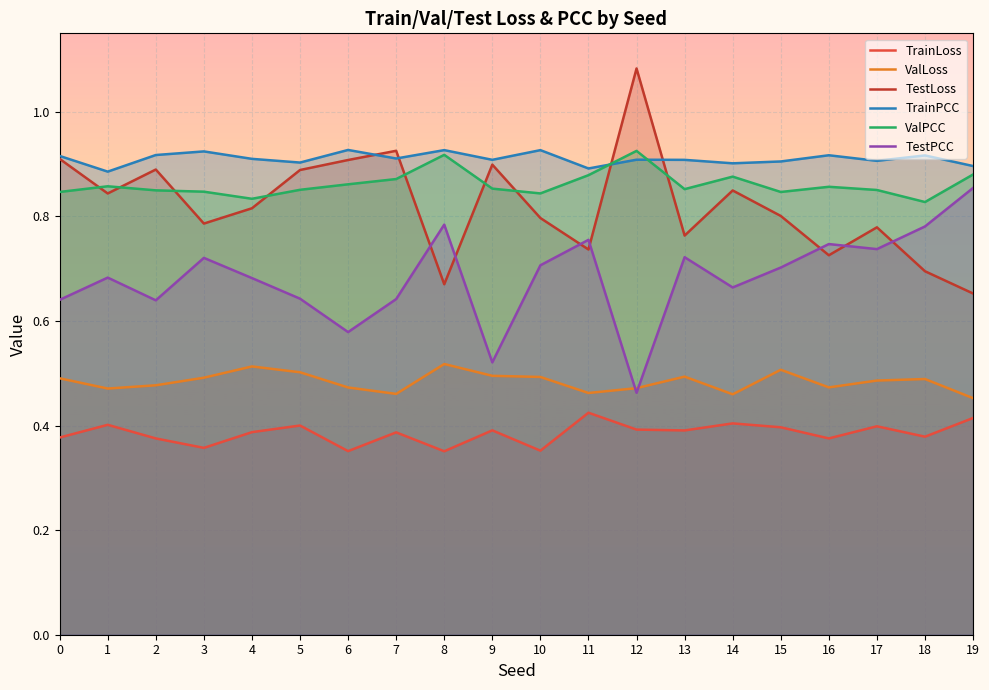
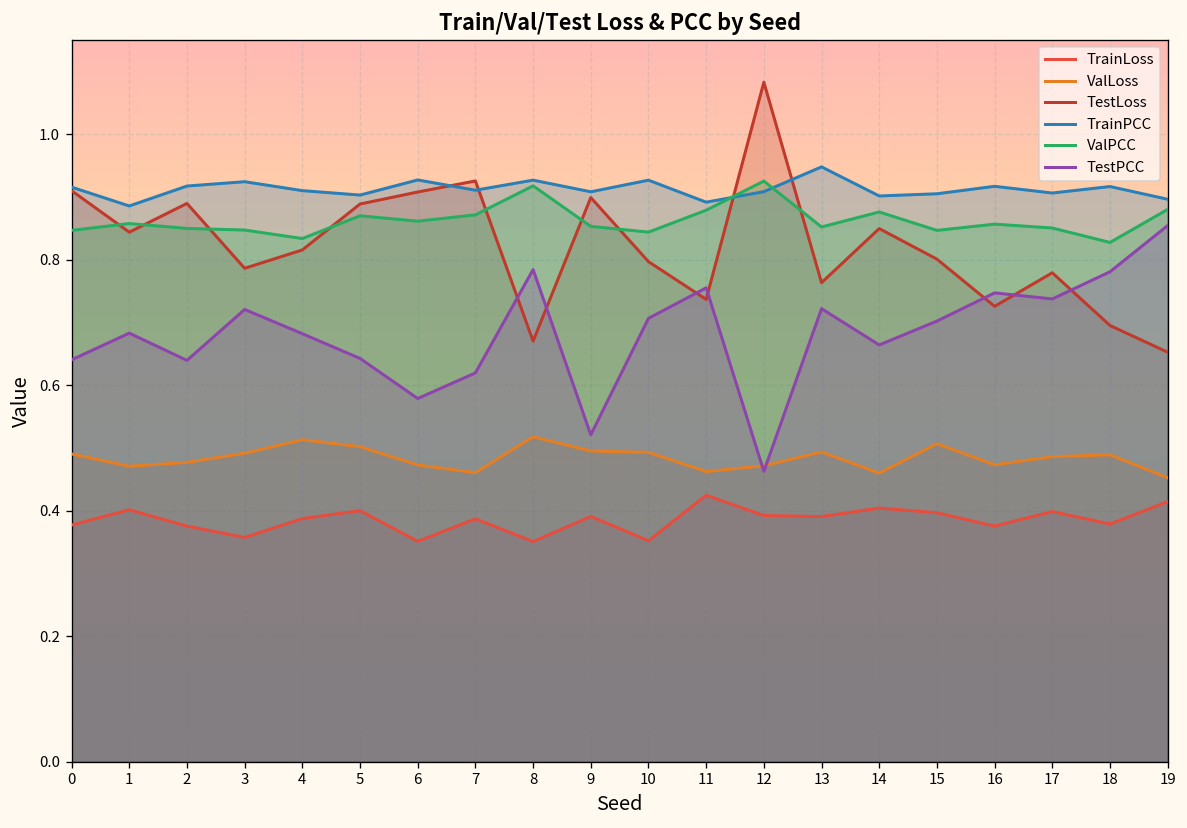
  {
    "TrainPCC": {
      "0": 0.92,
      "1": 0.89,
      "2": 0.92,
      "3": 0.92,
      "4": 0.91,
      "5": 0.90,
      "6": 0.93,
      "7": 0.91,
      "8": 0.93,
      "9": 0.91,
      "10": 0.93,
      "11": 0.89,
      "12": 0.91,
-     "13": 0.91,
+     "13": 0.95,
      "14": 0.90,
      "15": 0.90,
      "16": 0.92,
      "17": 0.91,
      "19": 0.90
    },
    "ValPCC": {
      "0": 0.85,
      "1": 0.86,
      "2": 0.85,
      "3": 0.85,
      "4": 0.83,
-     "5": 0.85,
+     "5": 0.87,
      "6": 0.86,
      "7": 0.87,
      "8": 0.92,
      "9": 0.85,
      "10": 0.84,
      "11": 0.88,
      "12": 0.93,
      "13": 0.85,
      "14": 0.88,
      "15": 0.85,
      "16": 0.86,
      "17": 0.85,
      "18": 0.83,
      "19": 0.88
    },
    "TestPCC": {
      "0": 0.64,
      "1": 0.68,
      "2": 0.64,
      "3": 0.72,
      "4": 0.68,
      "5": 0.64,
      "6": 0.58,
-     "7": 0.64,
+     "7": 0.62,
      "8": 0.78,
      "9": 0.52,
      "10": 0.71,
      "11": 0.76,
      "12": 0.46,
      "13": 0.72,
      "14": 0.66,
      "15": 0.70,
      "16": 0.75,
      "17": 0.74,
      "18": 0.78,
      "19": 0.85
    }
  }
